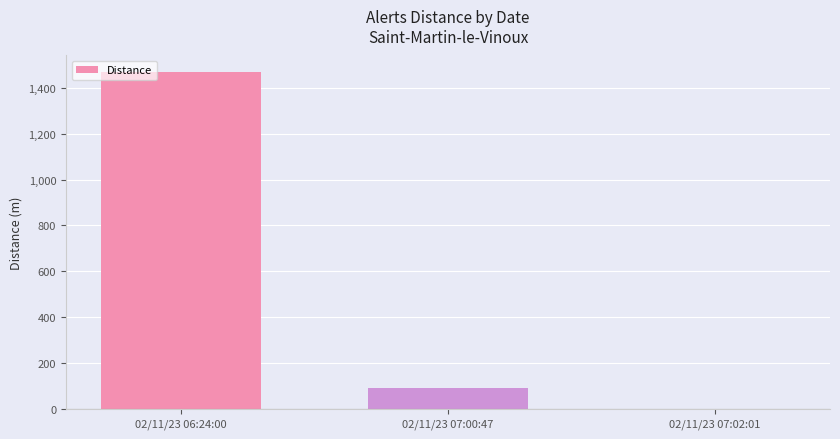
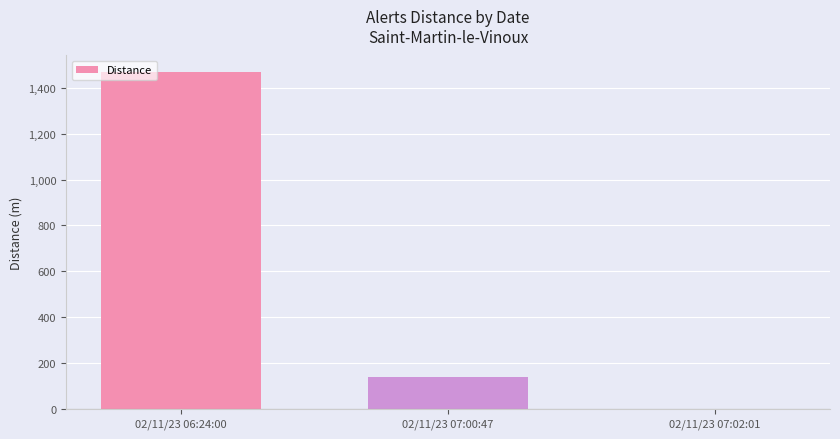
  {
    "02/11/23 06:24:00": "1,470",
-   "02/11/23 07:00:47": "90",
+   "02/11/23 07:00:47": "140",
    "02/11/23 07:02:01": "0"
  }
